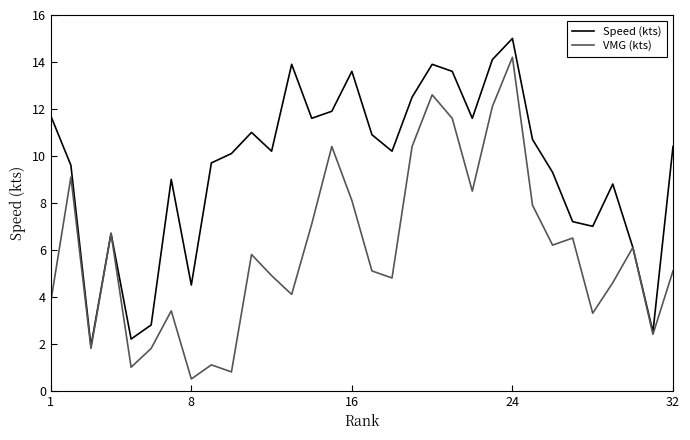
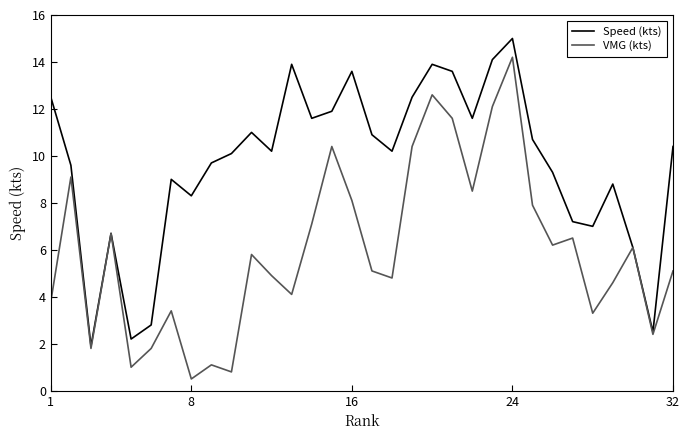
  {
    "Speed (kts)": {
-     "1": 11.7,
-     "8": 4.5,
+     "1": 12.5,
+     "8": 8.3,
      "16": 13.6,
      "24": 15.0,
      "32": 10.4
    },
    "VMG (kts)": {
      "1": 3.8,
      "8": 0.5,
      "16": 8.1,
      "24": 14.2,
      "32": 5.1
    }
  }
